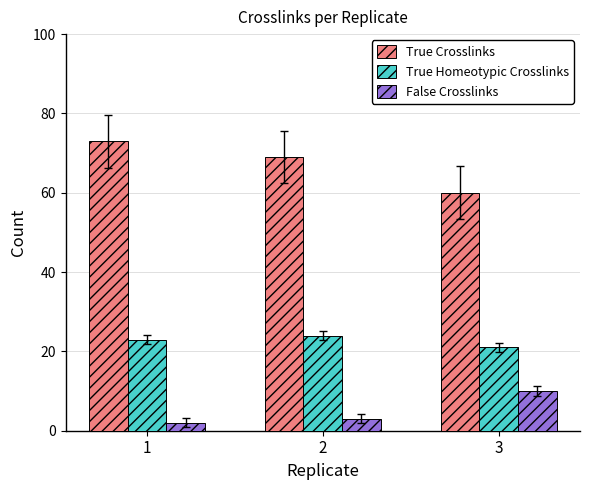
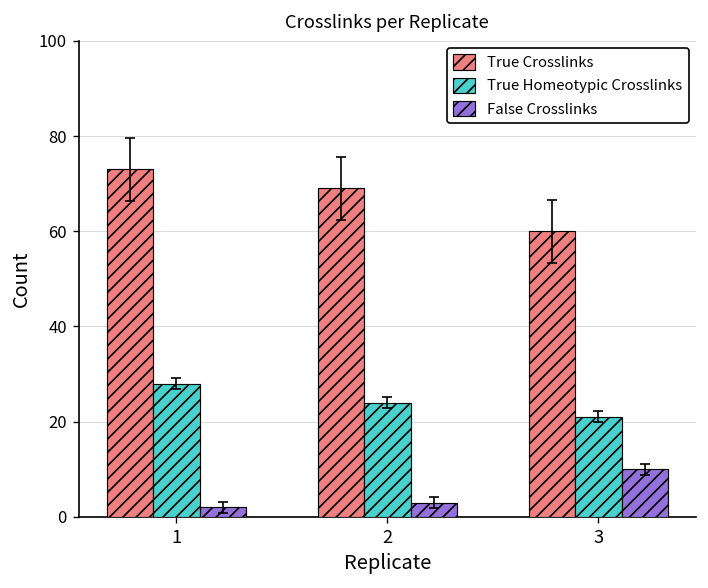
  {
    "True Crosslinks": {
      "1": 73,
      "2": 69,
      "3": 60
    },
    "True Homeotypic Crosslinks": {
-     "1": 23,
+     "1": 28,
      "2": 24,
      "3": 21
    },
    "False Crosslinks": {
      "1": 2,
      "2": 3,
      "3": 10
    }
  }
